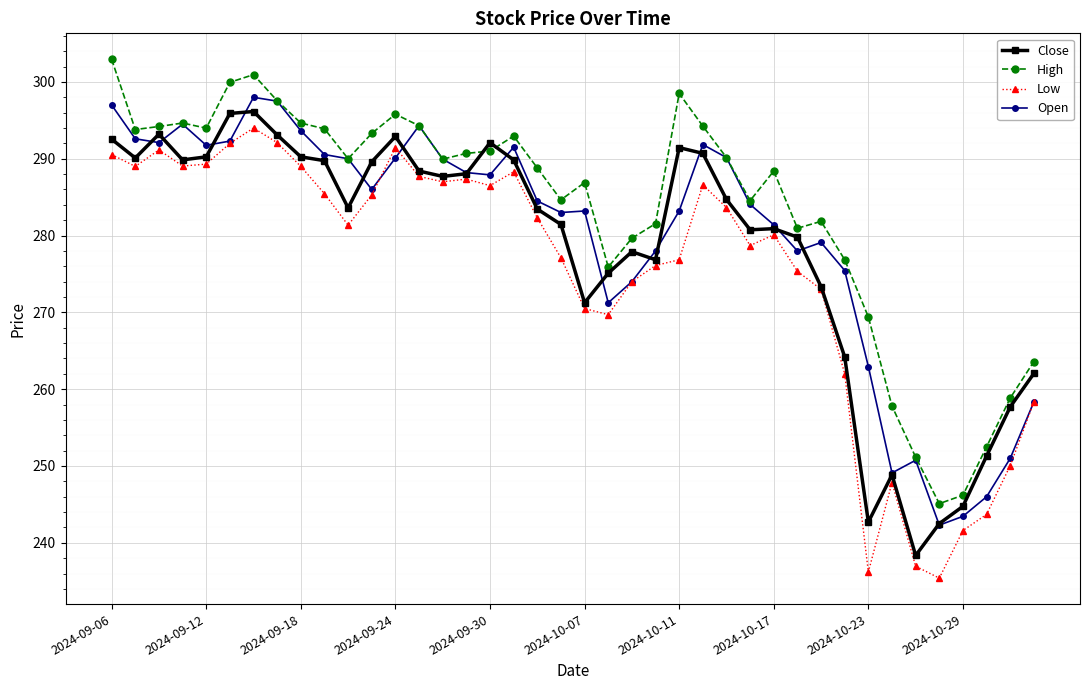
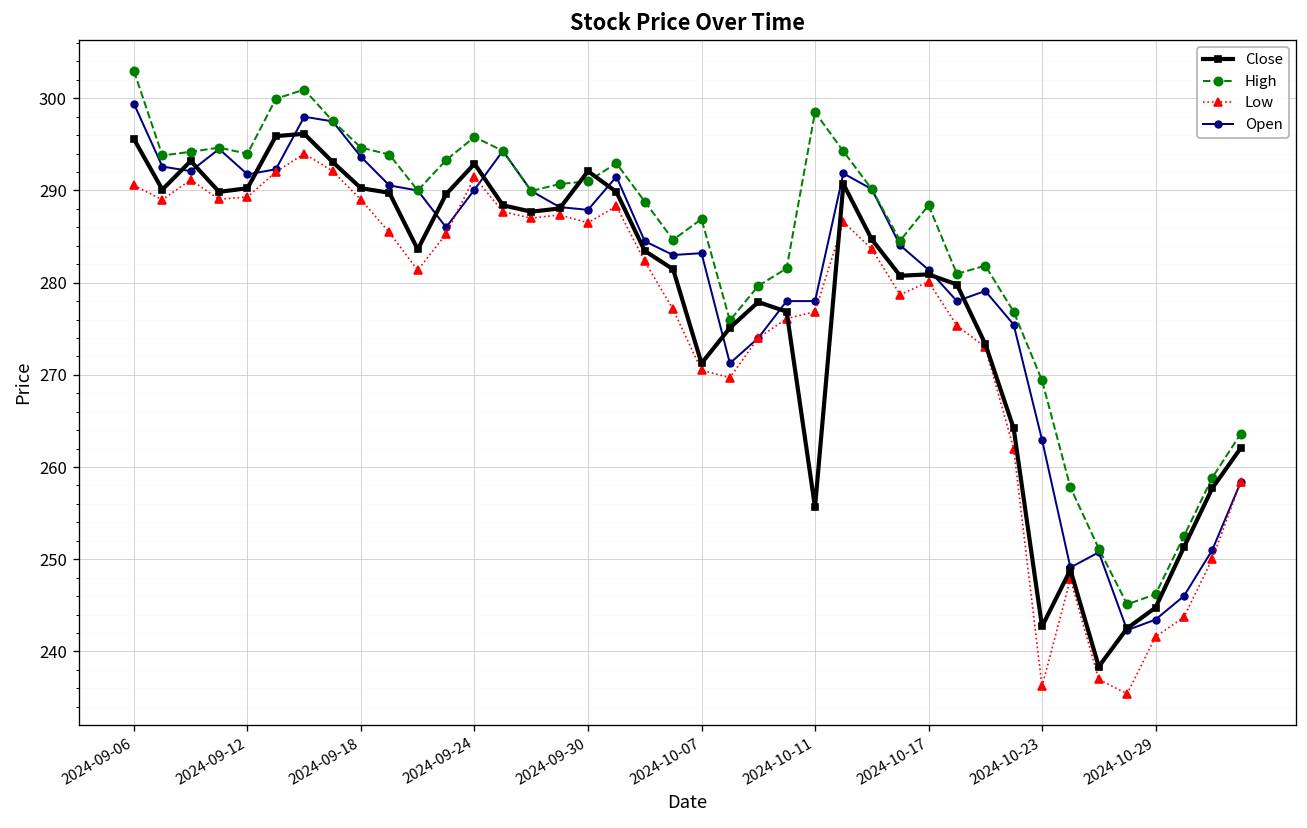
  {
    "Close": {
-     "2024-09-06": 293,
+     "2024-09-06": 296,
      "2024-09-12": 290,
      "2024-09-18": 290,
      "2024-09-24": 293,
      "2024-09-30": 292,
      "2024-10-07": 271,
-     "2024-10-11": 291,
+     "2024-10-11": 256,
      "2024-10-17": 281,
      "2024-10-23": 243,
      "2024-10-29": 245
    },
    "High": {
      "2024-09-06": 303,
      "2024-09-12": 294,
      "2024-09-18": 295,
      "2024-09-24": 296,
      "2024-09-30": 291,
      "2024-10-07": 287,
      "2024-10-11": 299,
      "2024-10-17": 288,
      "2024-10-23": 269,
      "2024-10-29": 246
    },
    "Low": {
      "2024-09-06": 291,
      "2024-09-12": 289,
      "2024-09-18": 289,
      "2024-09-24": 291,
      "2024-09-30": 287,
      "2024-10-07": 271,
      "2024-10-11": 277,
      "2024-10-17": 280,
      "2024-10-23": 236,
      "2024-10-29": 242
    },
    "Open": {
-     "2024-09-06": 297,
+     "2024-09-06": 299,
      "2024-09-12": 292,
      "2024-09-18": 294,
      "2024-09-24": 290,
      "2024-09-30": 288,
      "2024-10-07": 283,
-     "2024-10-11": 283,
+     "2024-10-11": 278,
      "2024-10-17": 281,
      "2024-10-23": 263,
      "2024-10-29": 243
    }
  }
